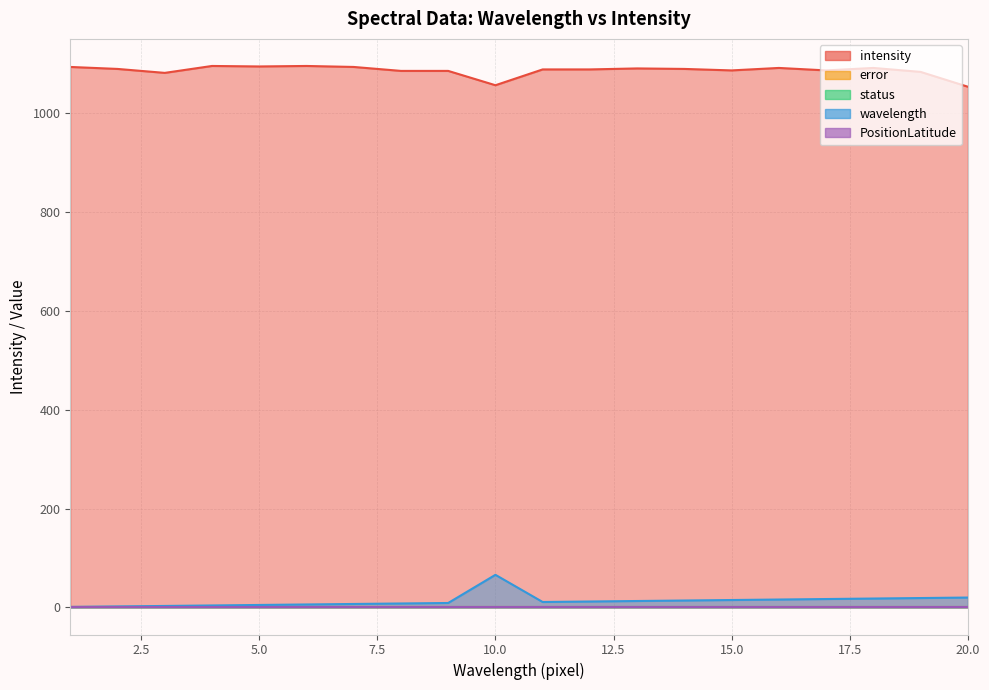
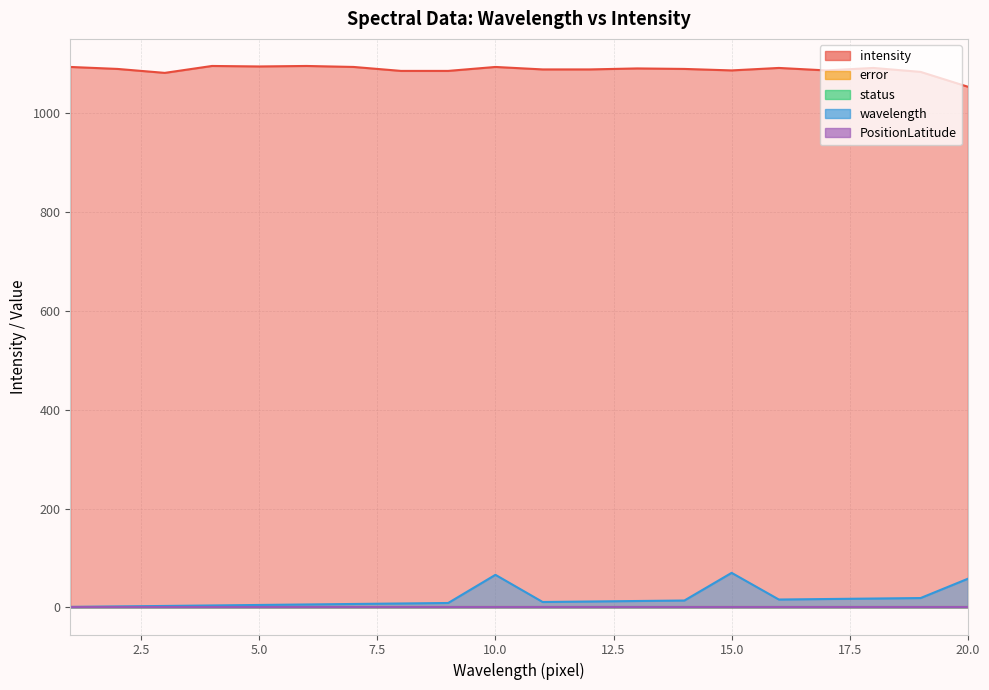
  {
    "intensity": {
      "5.0": 1100,
-     "10.0": 1060,
+     "10.0": 1090,
      "15.0": 1090,
      "20.0": 1050
    },
    "PositionLatitude": {
      "10.0": 0,
      "15.0": 0,
      "20.0": 0
    },
    "wavelength": {
      "10.0": 70,
-     "15.0": 20,
-     "20.0": 20
+     "15.0": 70,
+     "20.0": 60
    }
  }
